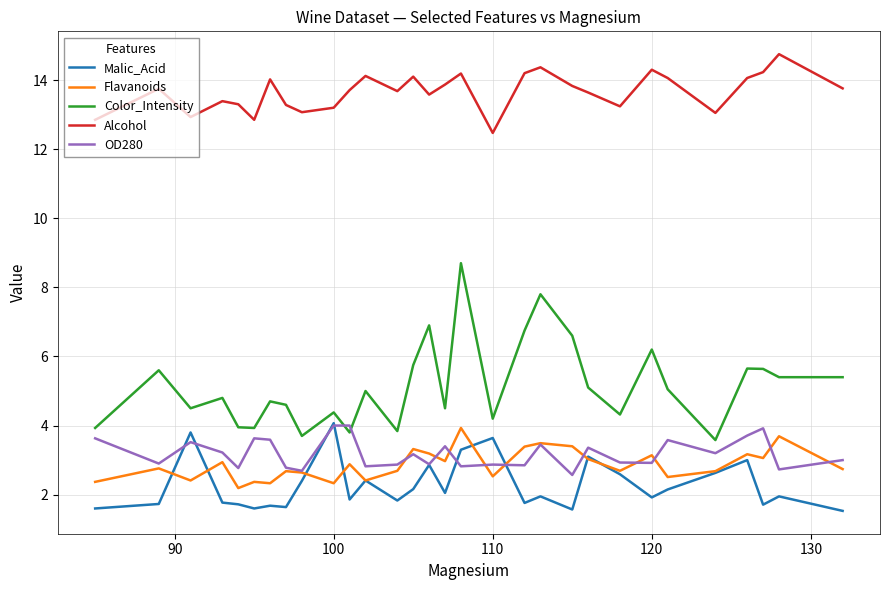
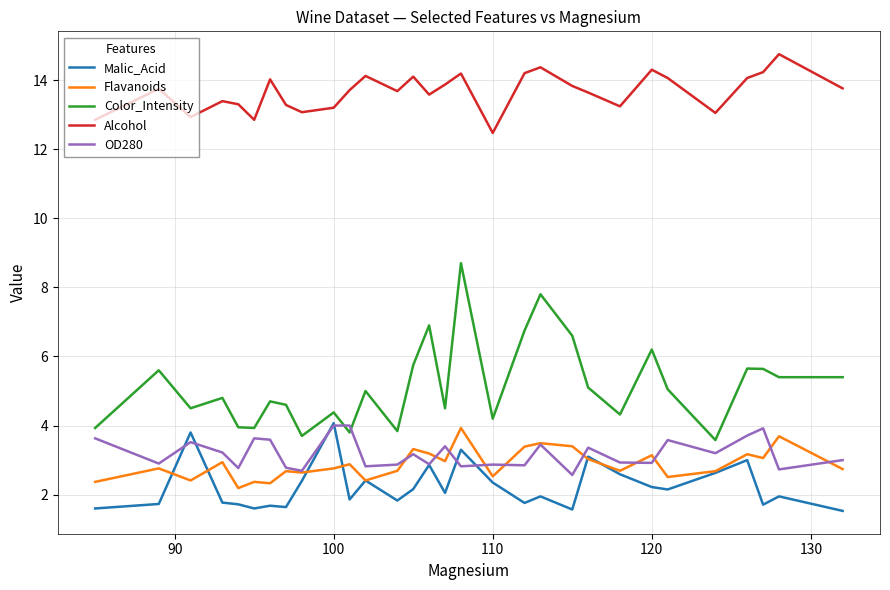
  {
    "Malic_Acid": {
-     "110": 3.6,
-     "120": 1.9
+     "110": 2.4,
+     "120": 2.2
    },
    "Flavanoids": {
-     "100": 2.3,
+     "100": 2.8,
      "110": 2.5,
      "120": 3.1
    },
    "Color_Intensity": {
      "100": 4.4,
      "110": 4.2,
      "120": 6.2
    },
    "Alcohol": {
      "100": 13.2,
      "110": 12.5,
      "120": 14.3
    },
    "OD280": {
      "110": 2.9,
      "120": 2.9
    }
  }
